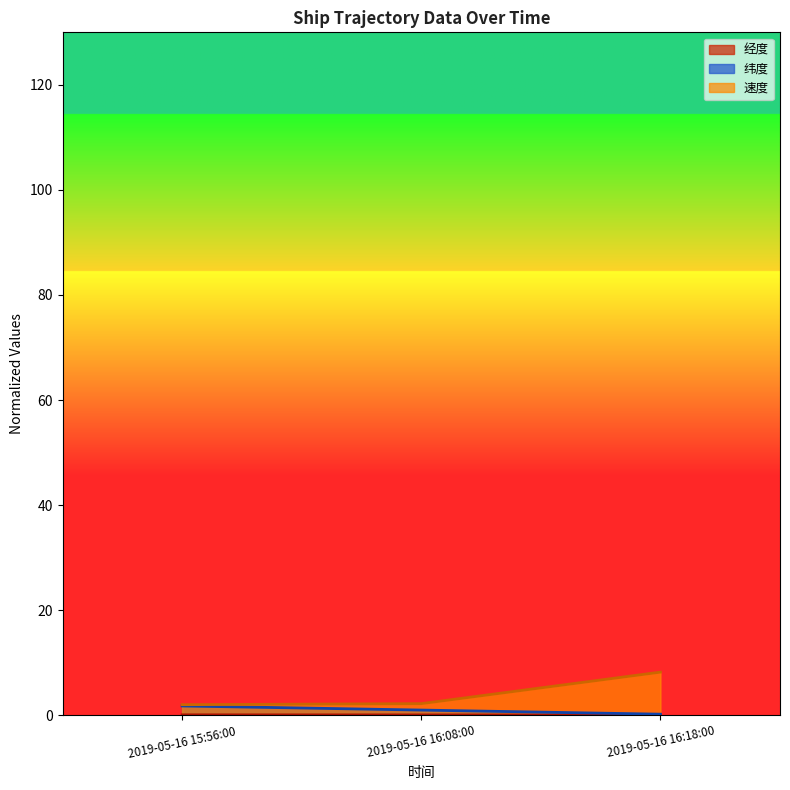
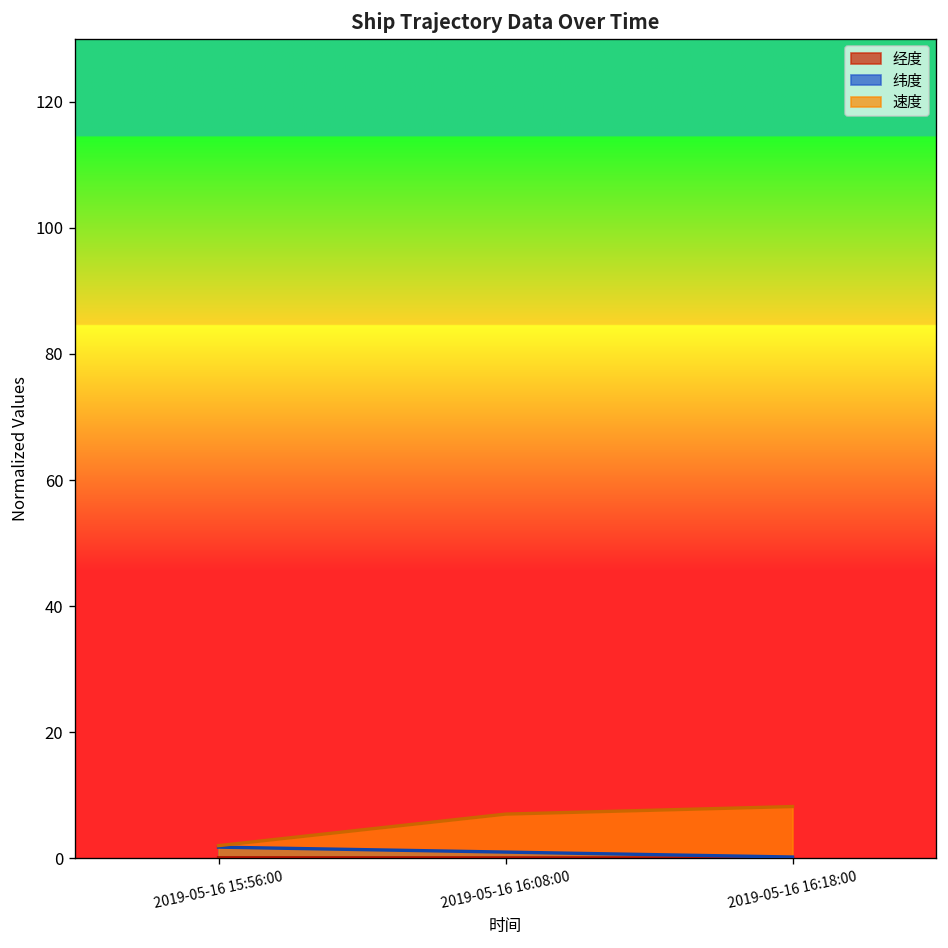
  {
    "经度": {
      "2019-05-16 15:56:00": 0,
      "2019-05-16 16:08:00": 0
    },
    "纬度": {
      "2019-05-16 16:08:00": 1
    },
    "速度": {
-     "2019-05-16 16:08:00": 2,
+     "2019-05-16 16:08:00": 7,
      "2019-05-16 16:18:00": 8
    }
  }
